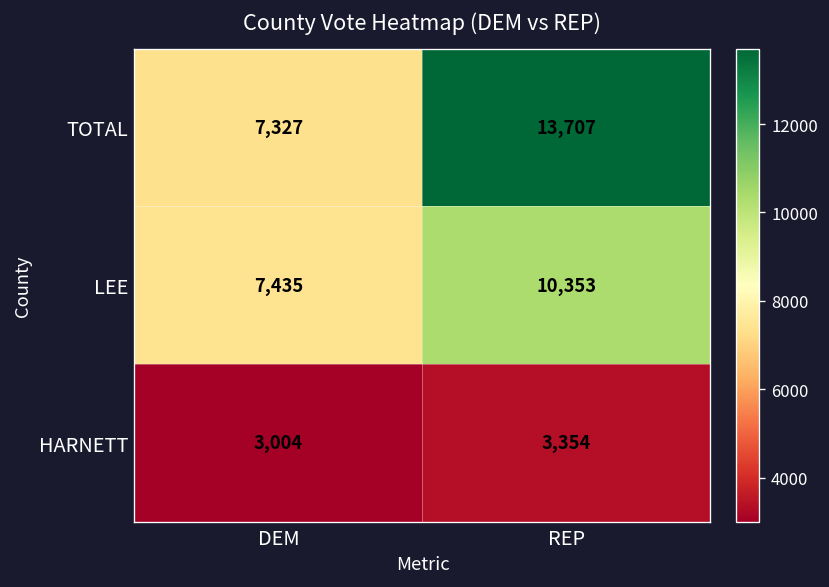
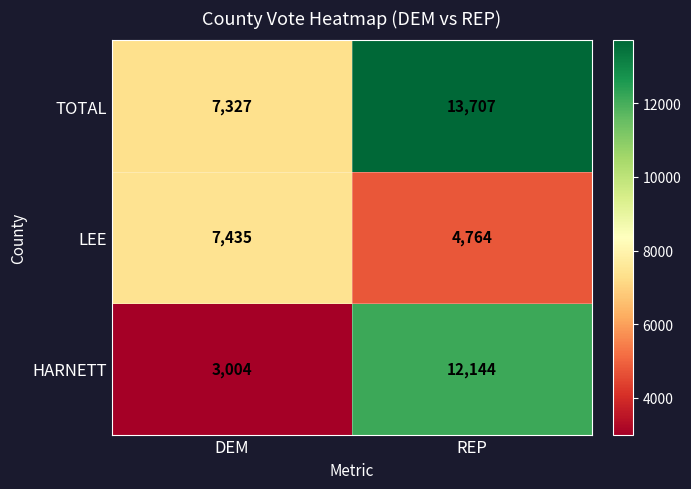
  {
    "TOTAL": {
      "DEM": "7,327",
      "REP": "13,707"
    },
    "LEE": {
      "DEM": "7,435",
-     "REP": "10,353"
+     "REP": "4,764"
    },
    "HARNETT": {
      "DEM": "3,004",
-     "REP": "3,354"
+     "REP": "12,144"
    }
  }
